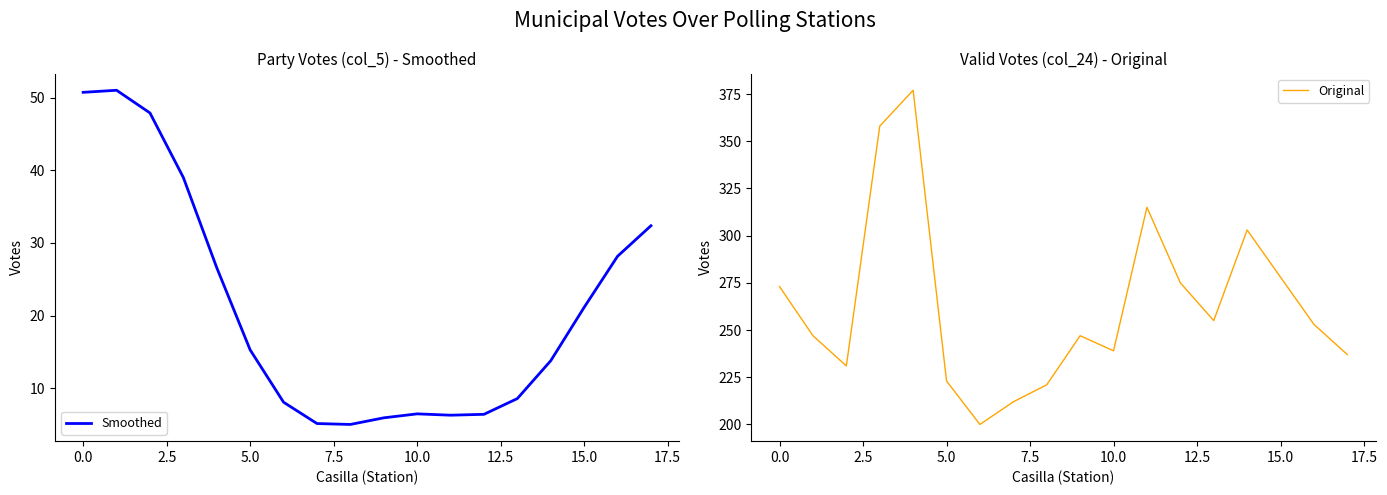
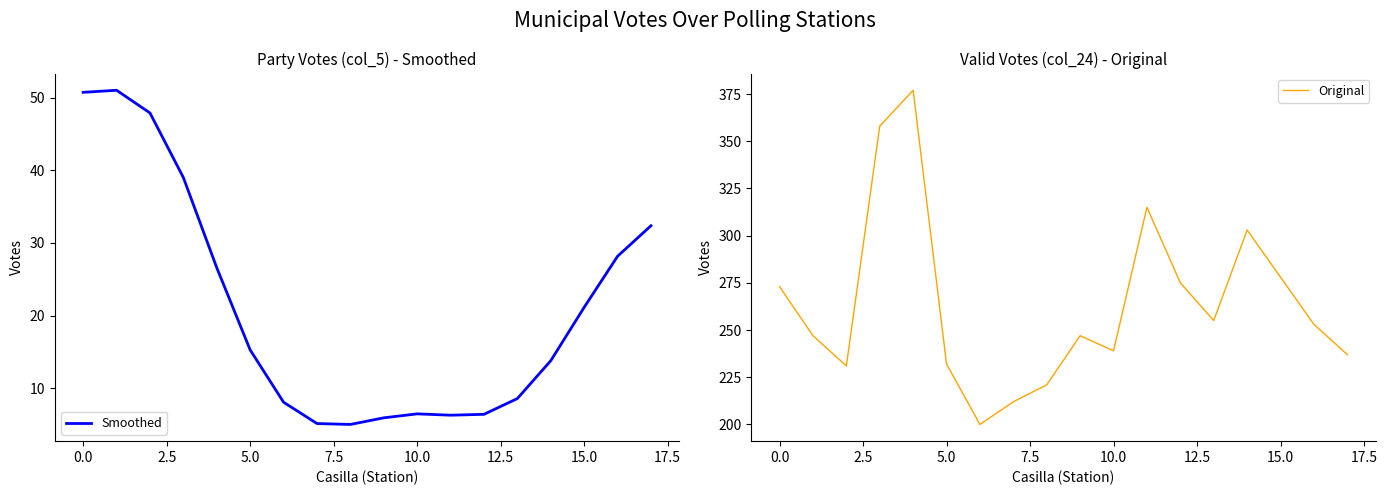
  {
    "Party Votes (col_5) - Smoothed": {
      "0.0": 51,
      "5.0": 15,
      "10.0": 6,
      "15.0": 21
    },
    "Valid Votes (col_24) - Original": {
      "0.0": 273,
-     "5.0": 223,
+     "5.0": 232,
      "10.0": 239,
      "15.0": 278
    }
  }
